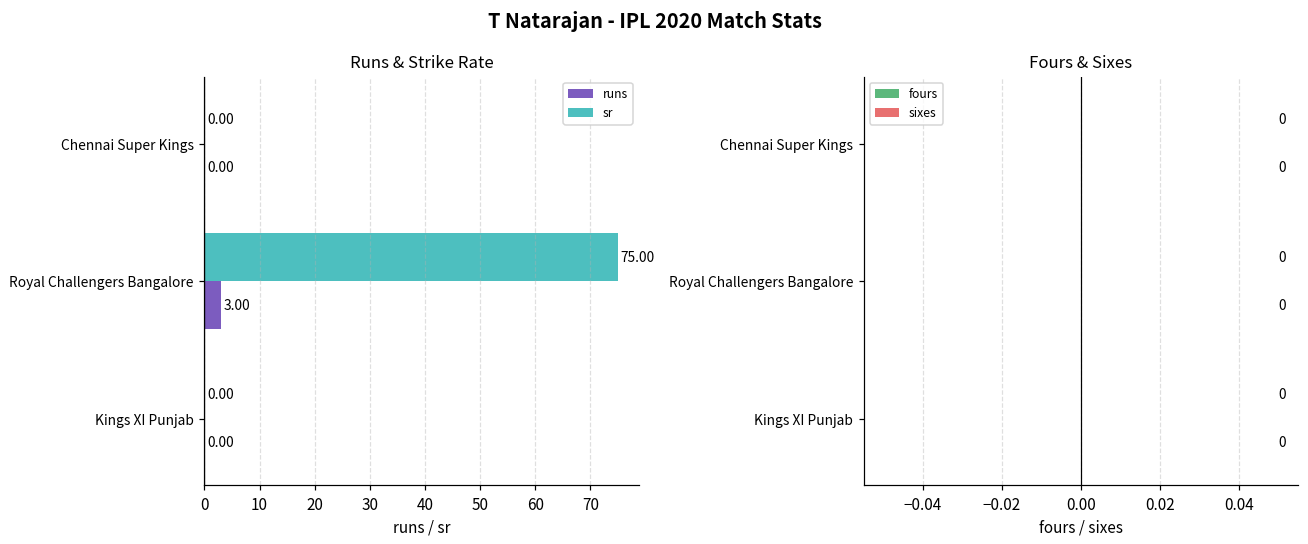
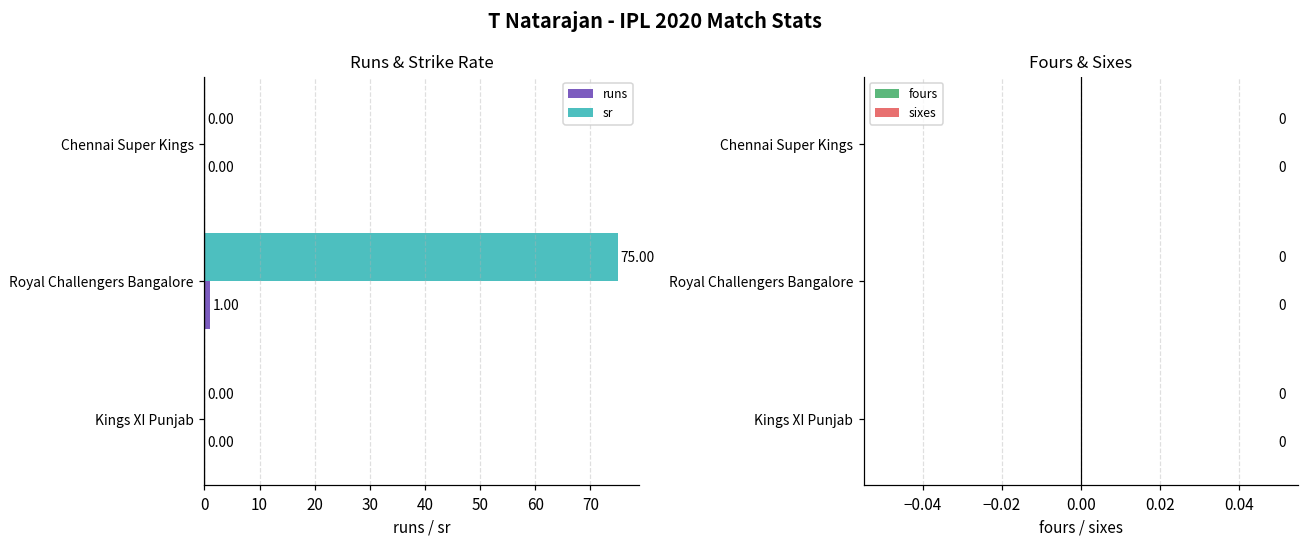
  {
    "Runs & Strike Rate": {
      "runs": {
        "Chennai Super Kings": 0.00,
-       "Royal Challengers Bangalore": 3.00,
+       "Royal Challengers Bangalore": 1.00,
        "Kings XI Punjab": 0.00
      },
      "sr": {
        "Chennai Super Kings": 0.00,
        "Royal Challengers Bangalore": 75.00,
        "Kings XI Punjab": 0.00
      }
    },
    "Fours & Sixes": {
      "fours": {
        "Chennai Super Kings": 0.000,
        "Royal Challengers Bangalore": 0.000,
        "Kings XI Punjab": 0.000
      },
      "sixes": {
        "Chennai Super Kings": 0.000,
        "Royal Challengers Bangalore": 0.000,
        "Kings XI Punjab": 0.000
      }
    }
  }
